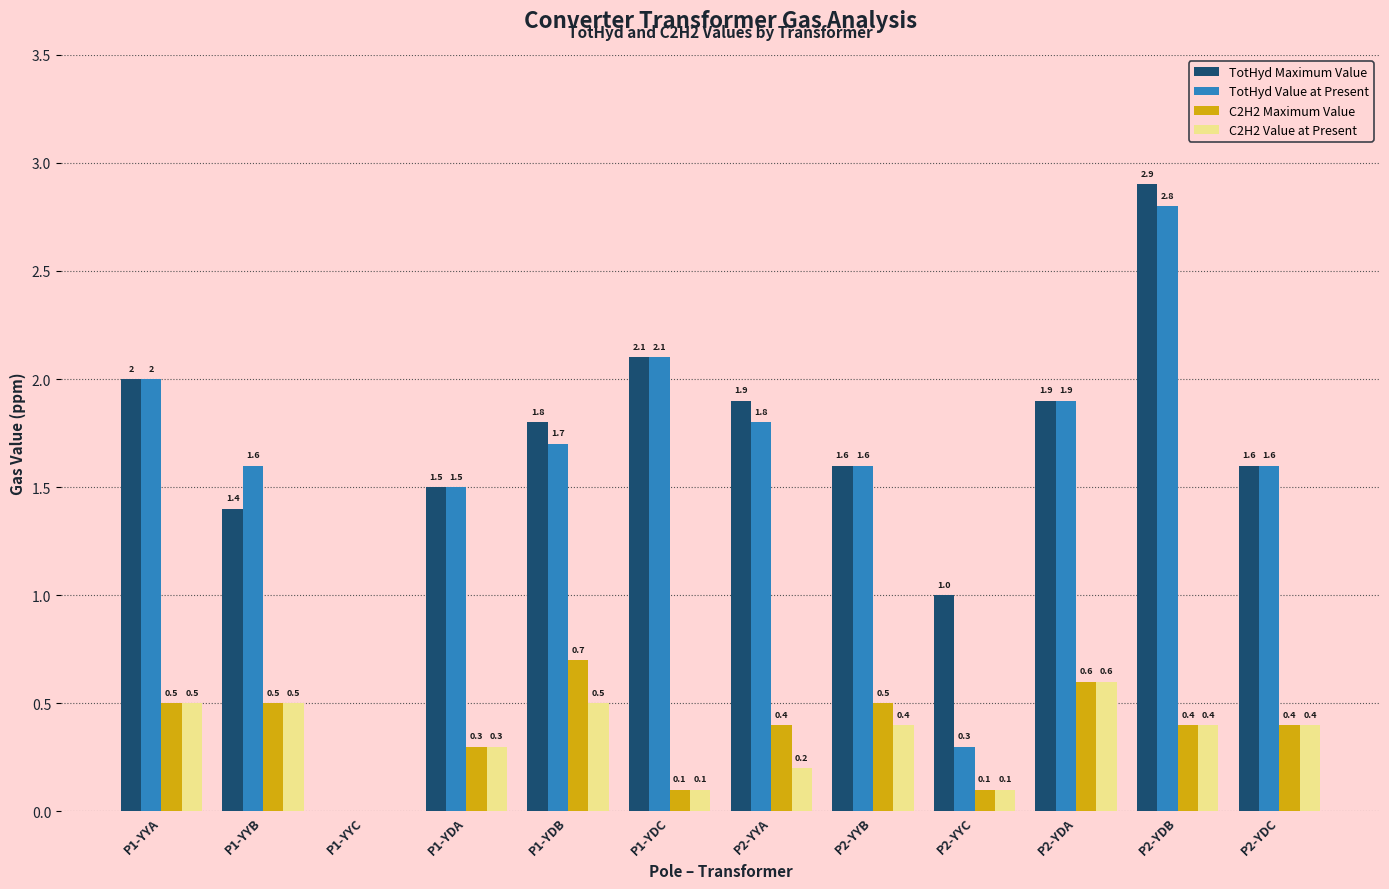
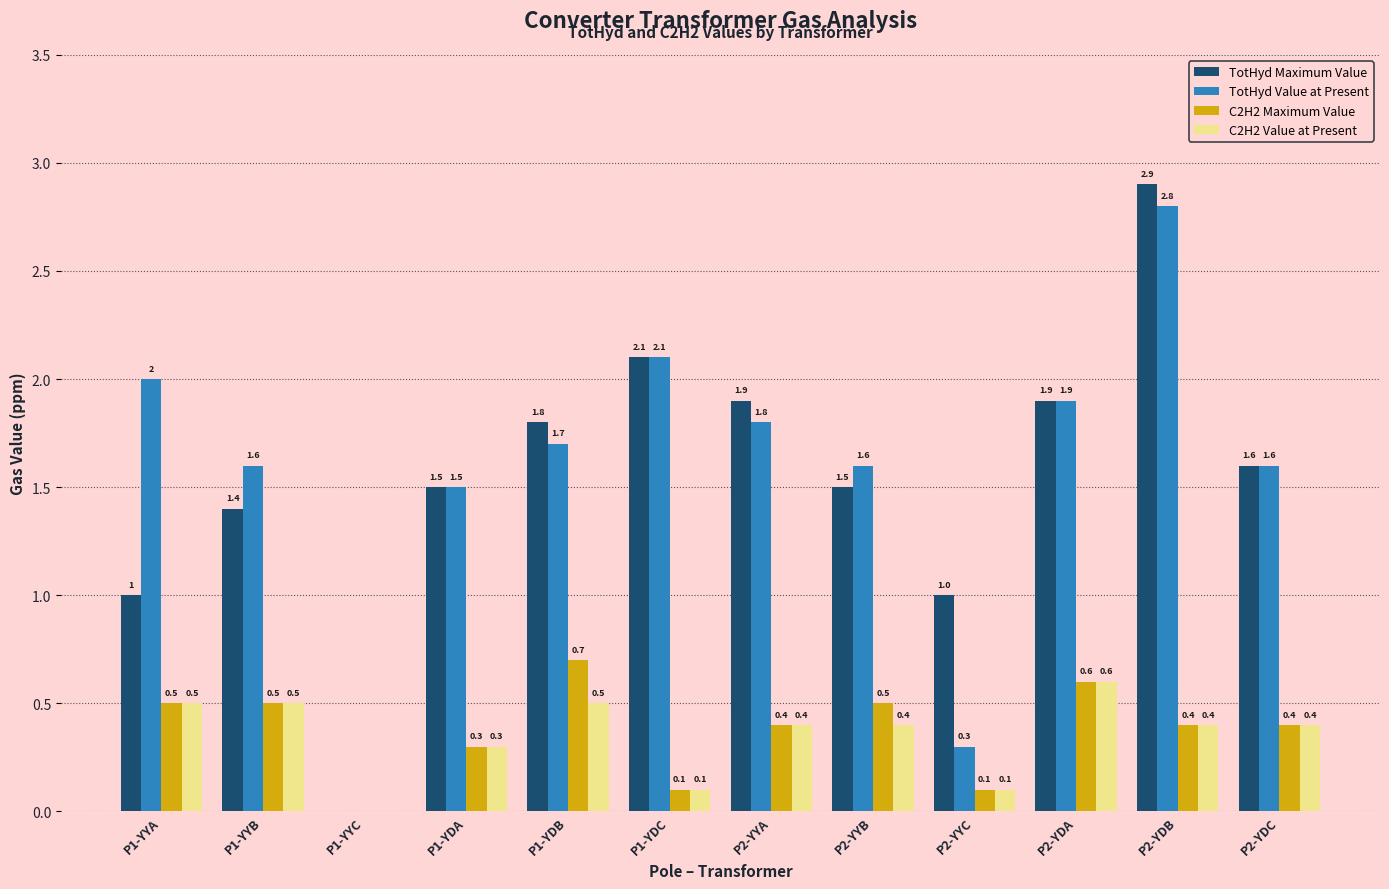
  {
    "TotHyd Maximum Value": {
-     "P1-YYA": 2,
+     "P1-YYA": 1,
      "P1-YYB": 1.4,
      "P1-YDA": 1.5,
      "P1-YDB": 1.8,
      "P1-YDC": 2.1,
      "P2-YYA": 1.9,
-     "P2-YYB": 1.6,
+     "P2-YYB": 1.5,
      "P2-YYC": 1.0,
      "P2-YDA": 1.9,
      "P2-YDB": 2.9,
      "P2-YDC": 1.6
    },
    "TotHyd Value at Present": {
      "P1-YYA": 2,
      "P1-YYB": 1.6,
      "P1-YDA": 1.5,
      "P1-YDB": 1.7,
      "P1-YDC": 2.1,
      "P2-YYA": 1.8,
      "P2-YYB": 1.6,
      "P2-YYC": 0.3,
      "P2-YDA": 1.9,
      "P2-YDB": 2.8,
      "P2-YDC": 1.6
    },
    "C2H2 Maximum Value": {
      "P1-YYA": 0.5,
      "P1-YYB": 0.5,
      "P1-YDA": 0.3,
      "P1-YDB": 0.7,
      "P1-YDC": 0.1,
      "P2-YYA": 0.4,
      "P2-YYB": 0.5,
      "P2-YYC": 0.1,
      "P2-YDA": 0.6,
      "P2-YDB": 0.4,
      "P2-YDC": 0.4
    },
    "C2H2 Value at Present": {
      "P1-YYA": 0.5,
      "P1-YYB": 0.5,
      "P1-YDA": 0.3,
      "P1-YDB": 0.5,
      "P1-YDC": 0.1,
-     "P2-YYA": 0.2,
+     "P2-YYA": 0.4,
      "P2-YYB": 0.4,
      "P2-YYC": 0.1,
      "P2-YDA": 0.6,
      "P2-YDB": 0.4,
      "P2-YDC": 0.4
    }
  }
